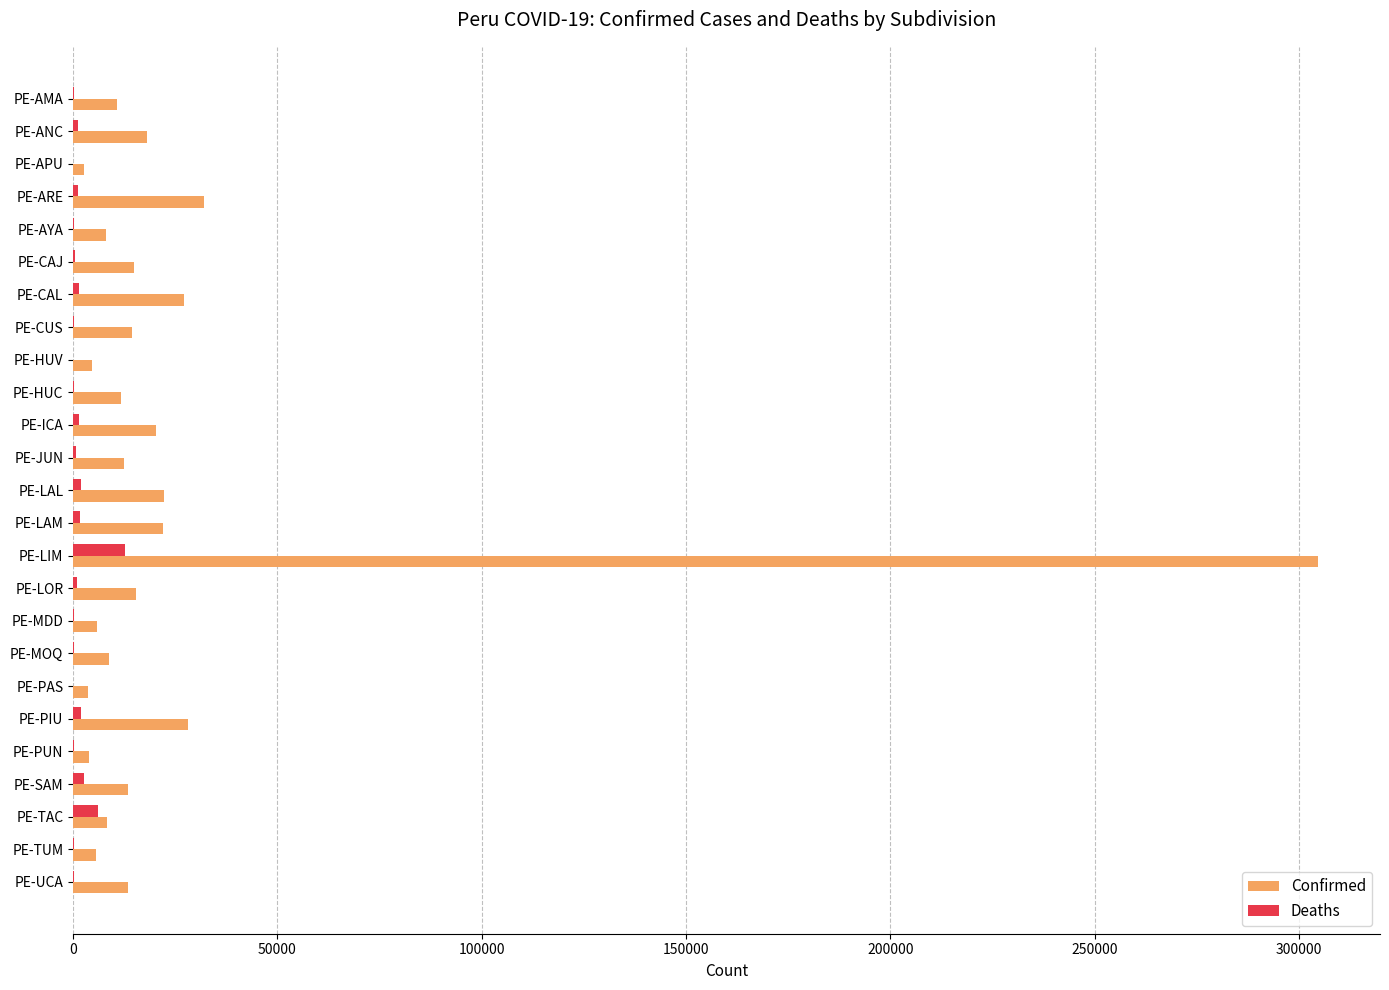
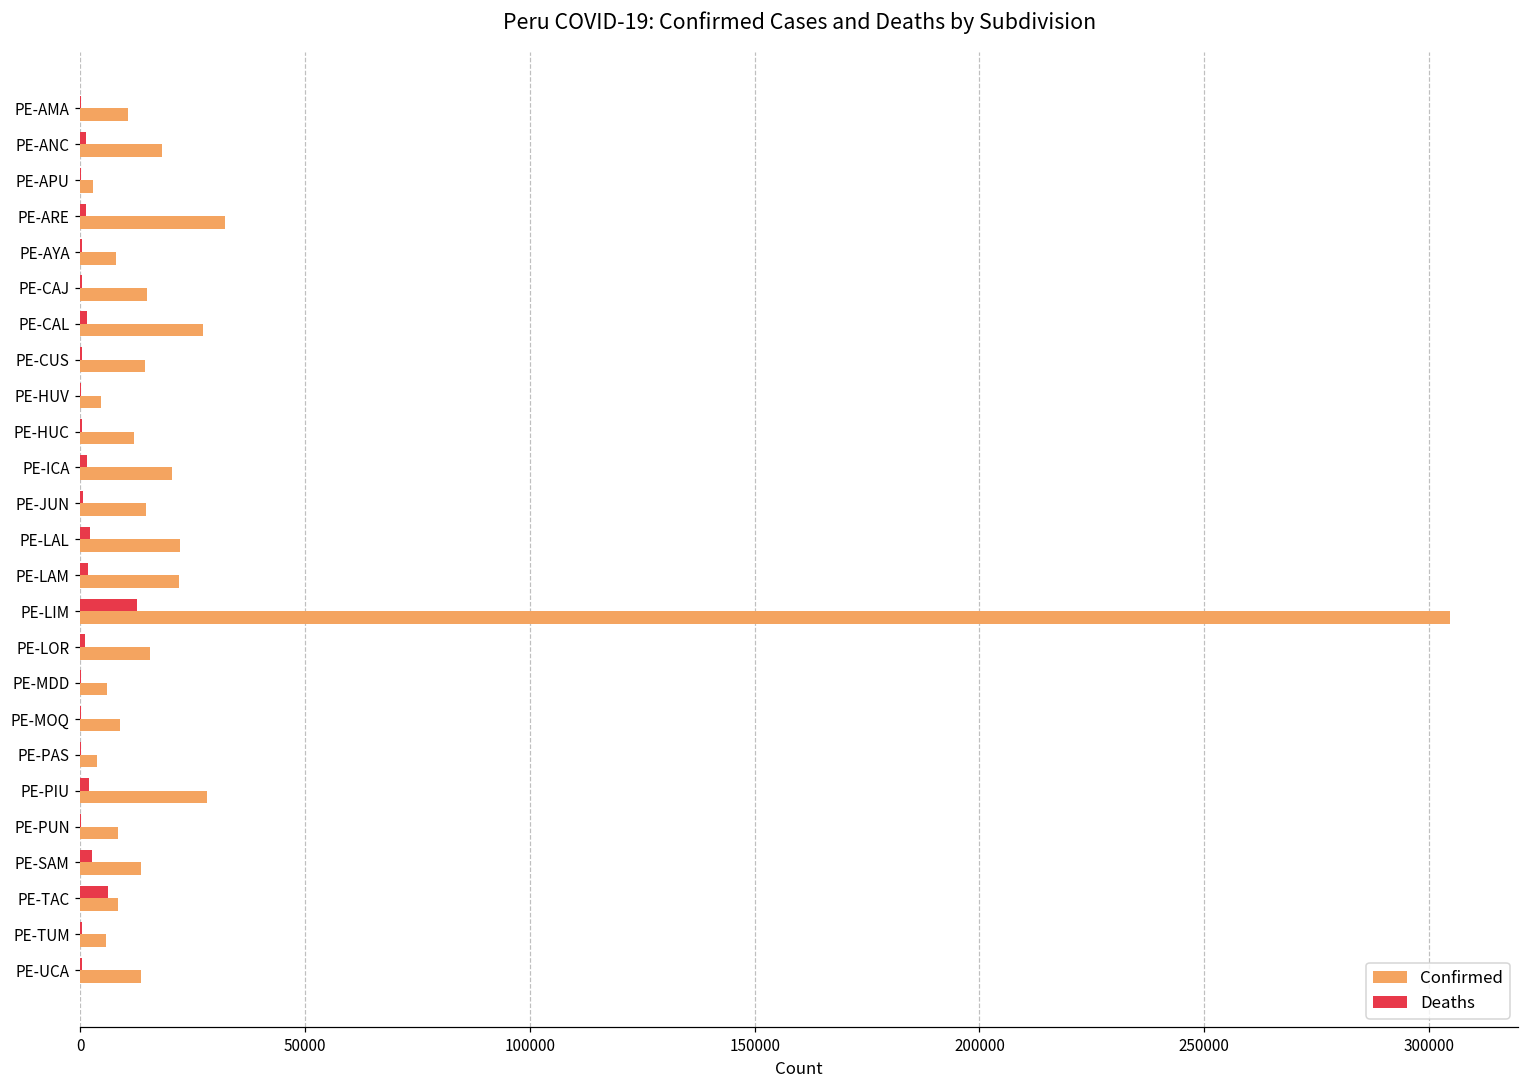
  {
    "Confirmed": {
      "PE-AMA": 11000,
      "PE-ANC": 18000,
      "PE-APU": 3000,
      "PE-ARE": 32000,
      "PE-AYA": 8000,
      "PE-CAJ": 15000,
      "PE-CAL": 27000,
      "PE-CUS": 14000,
      "PE-HUV": 5000,
      "PE-HUC": 12000,
      "PE-ICA": 20000,
-     "PE-JUN": 12000,
+     "PE-JUN": 15000,
      "PE-LAL": 22000,
      "PE-LAM": 22000,
      "PE-LIM": 305000,
      "PE-LOR": 15000,
      "PE-MDD": 6000,
      "PE-MOQ": 9000,
      "PE-PAS": 4000,
      "PE-PIU": 28000,
-     "PE-PUN": 4000,
+     "PE-PUN": 8000,
      "PE-SAM": 13000,
      "PE-TAC": 8000,
      "PE-TUM": 6000,
      "PE-UCA": 14000
    },
    "Deaths": {
      "PE-ANC": 1000,
      "PE-ARE": 1000,
      "PE-CAL": 2000,
      "PE-ICA": 1000,
      "PE-JUN": 1000,
      "PE-LAL": 2000,
      "PE-LAM": 2000,
      "PE-LIM": 13000,
      "PE-LOR": 1000,
      "PE-PIU": 2000,
      "PE-SAM": 3000,
      "PE-TAC": 6000
    }
  }
